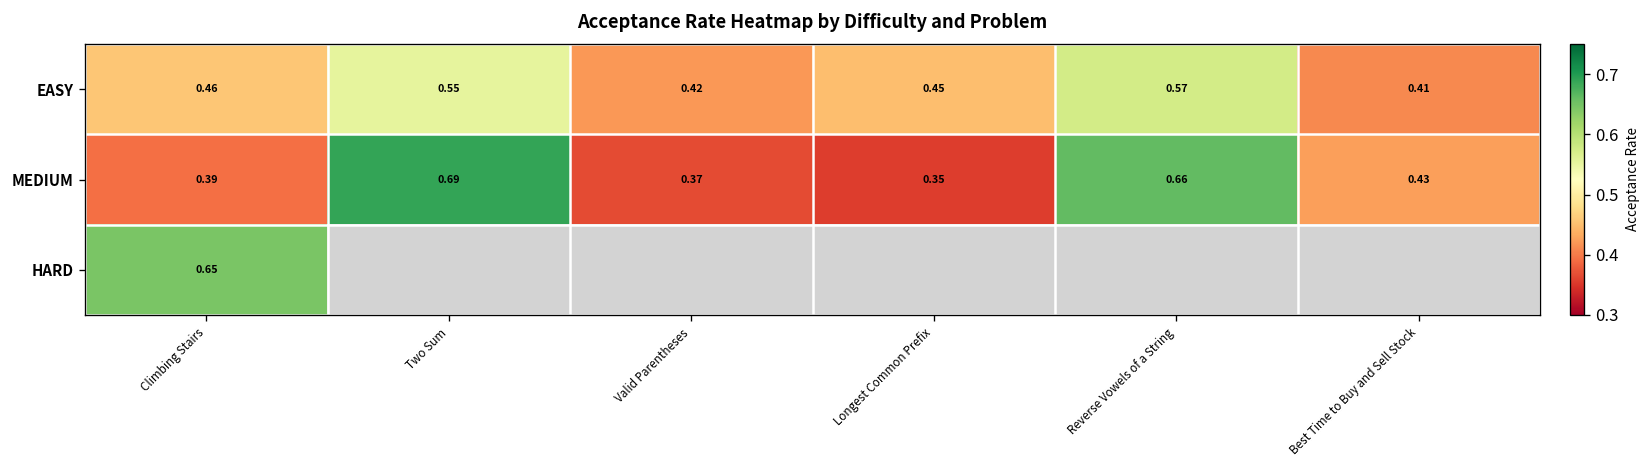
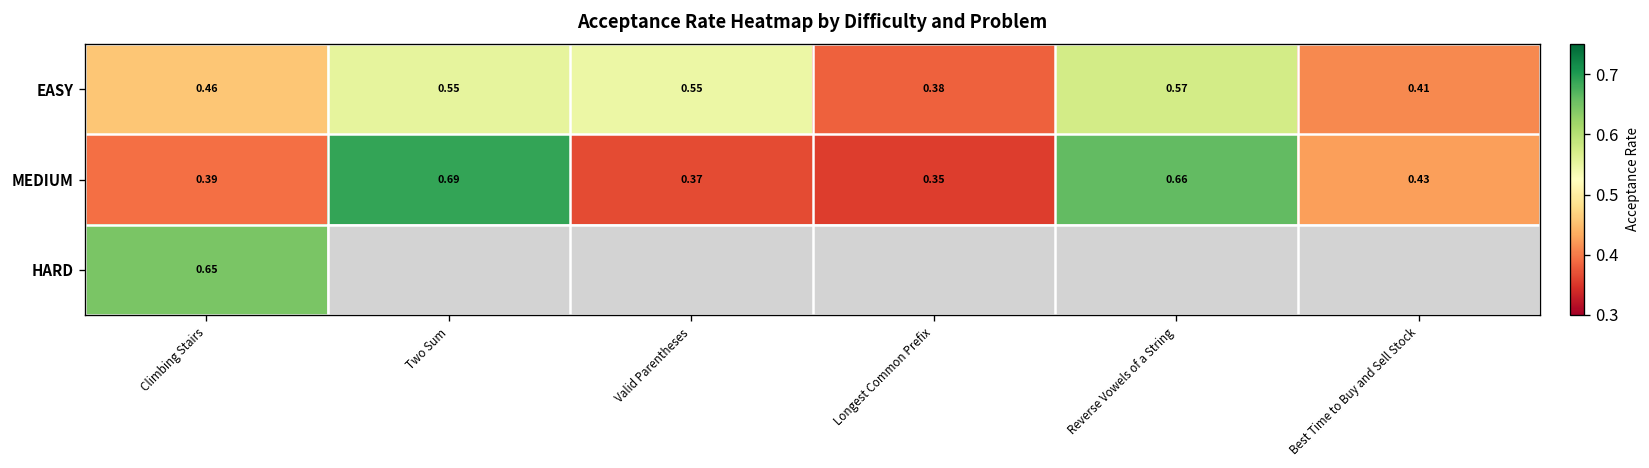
  {
    "EASY": {
      "Climbing Stairs": 0.46,
      "Two Sum": 0.55,
-     "Valid Parentheses": 0.42,
-     "Longest Common Prefix": 0.45,
+     "Valid Parentheses": 0.55,
+     "Longest Common Prefix": 0.38,
      "Reverse Vowels of a String": 0.57,
      "Best Time to Buy and Sell Stock": 0.41
    },
    "MEDIUM": {
      "Climbing Stairs": 0.39,
      "Two Sum": 0.69,
      "Valid Parentheses": 0.37,
      "Longest Common Prefix": 0.35,
      "Reverse Vowels of a String": 0.66,
      "Best Time to Buy and Sell Stock": 0.43
    },
    "HARD": {
      "Climbing Stairs": 0.65
    }
  }
